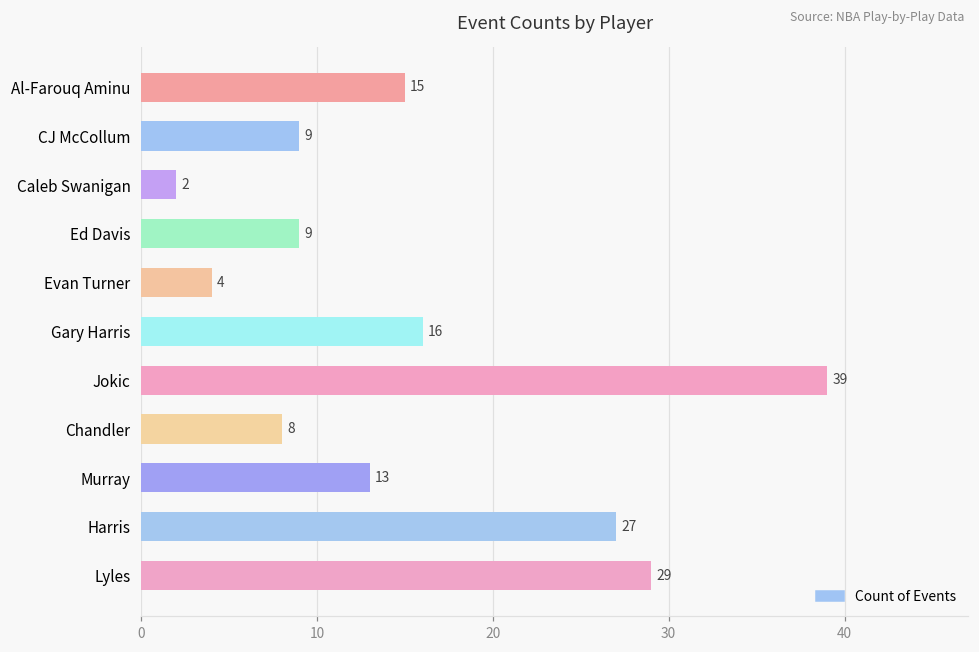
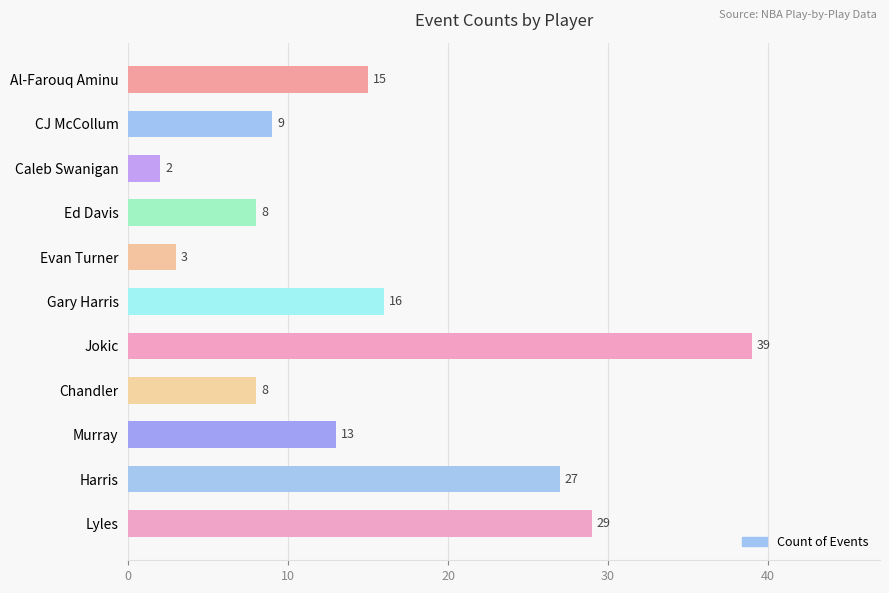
  {
    "Al-Farouq Aminu": 15,
    "CJ McCollum": 9,
    "Caleb Swanigan": 2,
-   "Ed Davis": 9,
-   "Evan Turner": 4,
+   "Ed Davis": 8,
+   "Evan Turner": 3,
    "Gary Harris": 16,
    "Jokic": 39,
    "Chandler": 8,
    "Murray": 13,
    "Harris": 27,
    "Lyles": 29
  }
